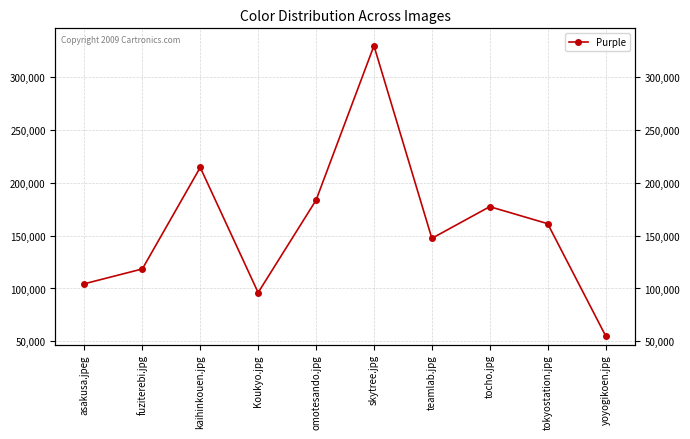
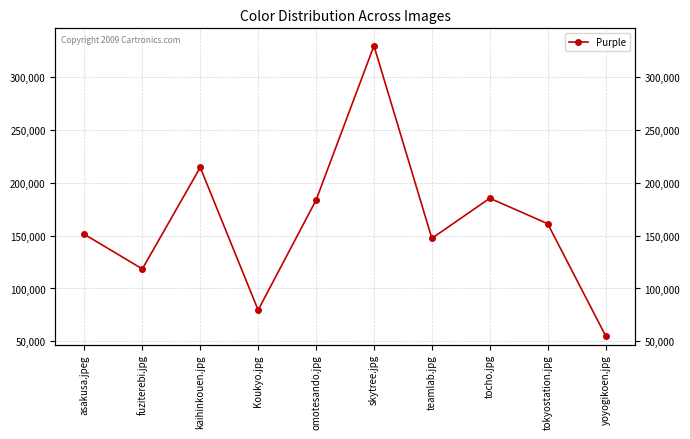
  {
-   "asakusa.jpeg": "104,000",
+   "asakusa.jpeg": "151,000",
    "fuziterebi.jpg": "118,000",
    "kaihinkouen.jpg": "214,000",
-   "Koukyo.jpg": "96,000",
+   "Koukyo.jpg": "80,000",
    "omotesando.jpg": "183,000",
    "skytree.jpg": "329,000",
    "teamlab.jpg": "147,000",
-   "tocho.jpg": "177,000",
+   "tocho.jpg": "185,000",
    "tokyostation.jpg": "161,000",
    "yoyogikoen.jpg": "55,000"
  }
